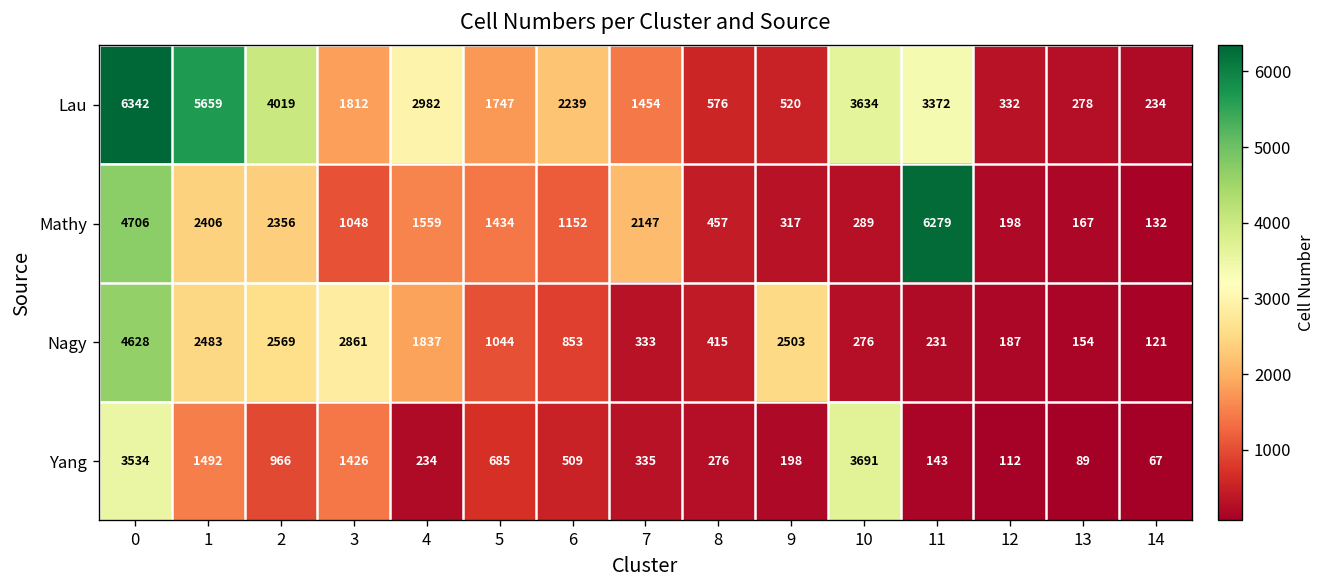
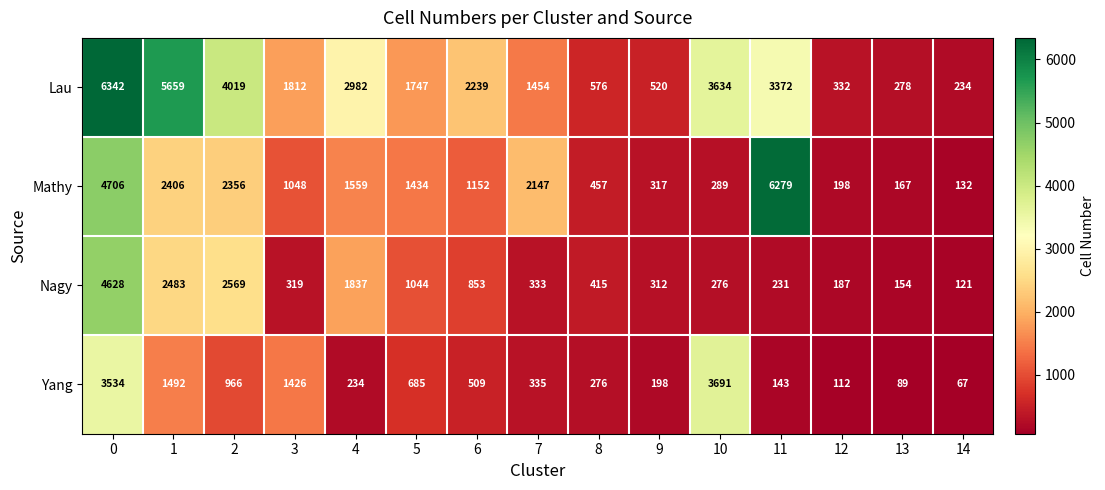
  {
    "Lau": {
      "0": 6342,
      "1": 5659,
      "2": 4019,
      "3": 1812,
      "4": 2982,
      "5": 1747,
      "6": 2239,
      "7": 1454,
      "8": 576,
      "9": 520,
      "10": 3634,
      "11": 3372,
      "12": 332,
      "13": 278,
      "14": 234
    },
    "Mathy": {
      "0": 4706,
      "1": 2406,
      "2": 2356,
      "3": 1048,
      "4": 1559,
      "5": 1434,
      "6": 1152,
      "7": 2147,
      "8": 457,
      "9": 317,
      "10": 289,
      "11": 6279,
      "12": 198,
      "13": 167,
      "14": 132
    },
    "Nagy": {
      "0": 4628,
      "1": 2483,
      "2": 2569,
-     "3": 2861,
+     "3": 319,
      "4": 1837,
      "5": 1044,
      "6": 853,
      "7": 333,
      "8": 415,
-     "9": 2503,
+     "9": 312,
      "10": 276,
      "11": 231,
      "12": 187,
      "13": 154,
      "14": 121
    },
    "Yang": {
      "0": 3534,
      "1": 1492,
      "2": 966,
      "3": 1426,
      "4": 234,
      "5": 685,
      "6": 509,
      "7": 335,
      "8": 276,
      "9": 198,
      "10": 3691,
      "11": 143,
      "12": 112,
      "13": 89,
      "14": 67
    }
  }
